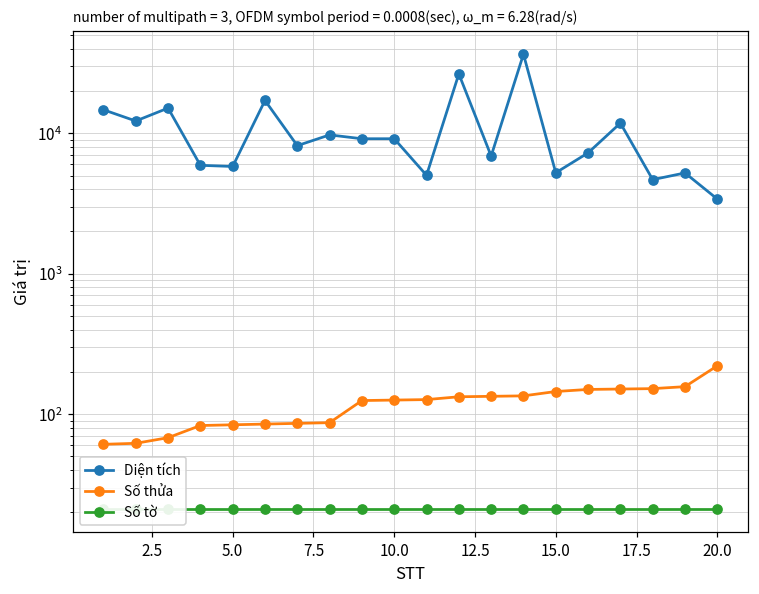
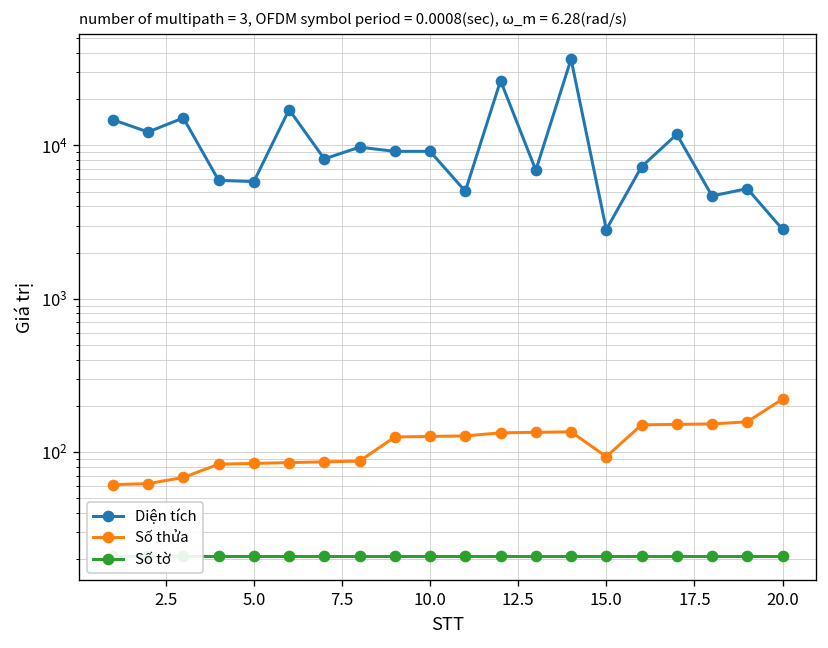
  {
    "Diện tích": {
      "5.0": 6000,
      "10.0": 9000,
-     "15.0": 5200,
-     "20.0": 3400
+     "15.0": 2800,
+     "20.0": 2800
    },
    "Số thửa": {
      "5.0": 80,
      "10.0": 130,
-     "15.0": 150,
+     "15.0": 90,
      "20.0": 220
    },
    "Số tờ": {
      "5.0": 21,
      "10.0": 21,
      "15.0": 21,
      "20.0": 21
    }
  }
